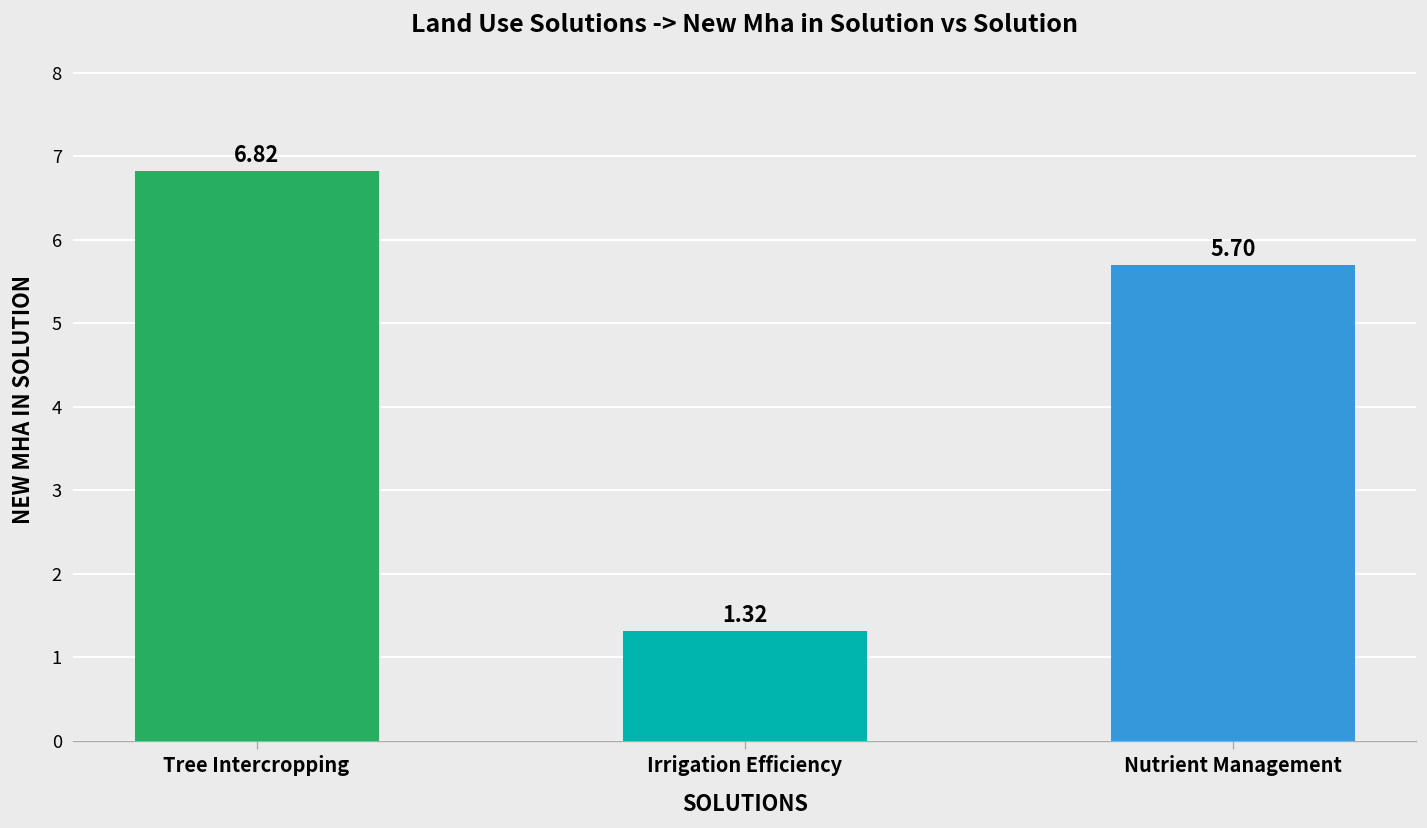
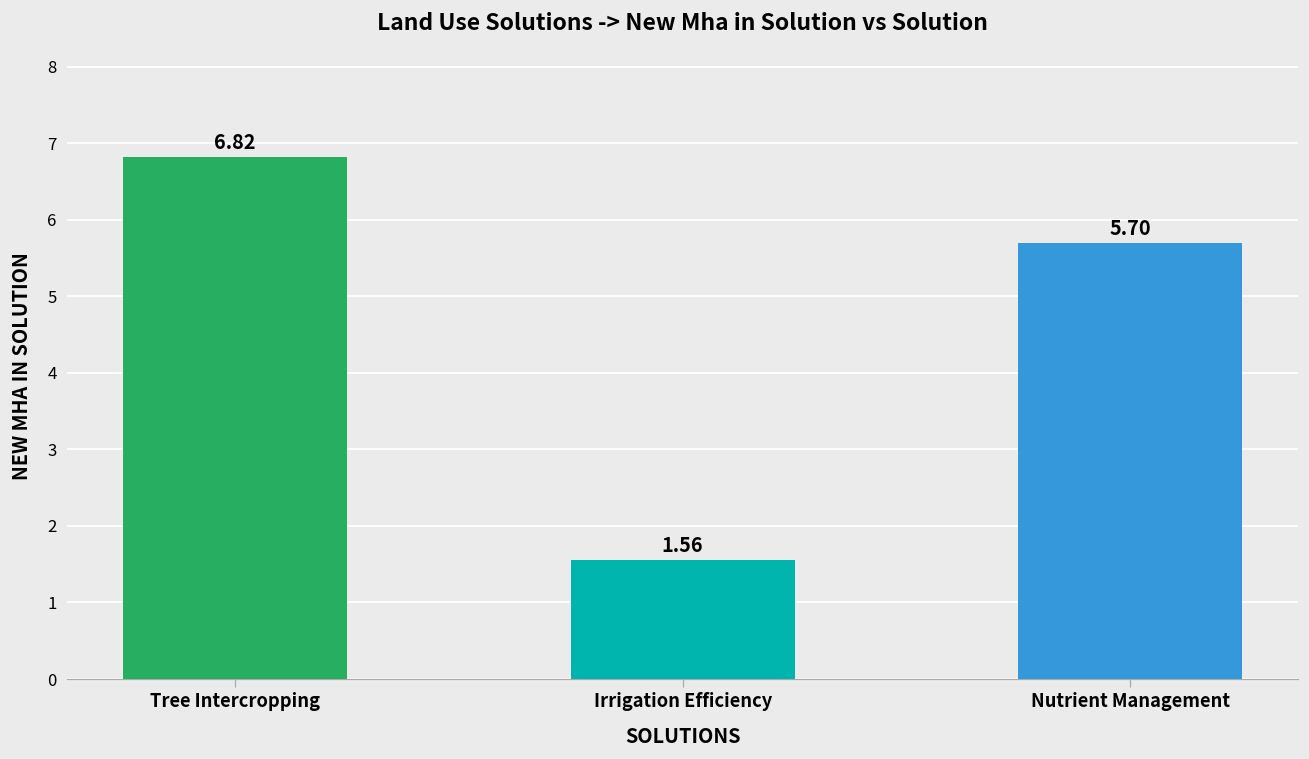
  {
    "Tree Intercropping": 6.82,
-   "Irrigation Efficiency": 1.32,
+   "Irrigation Efficiency": 1.56,
    "Nutrient Management": 5.70
  }
